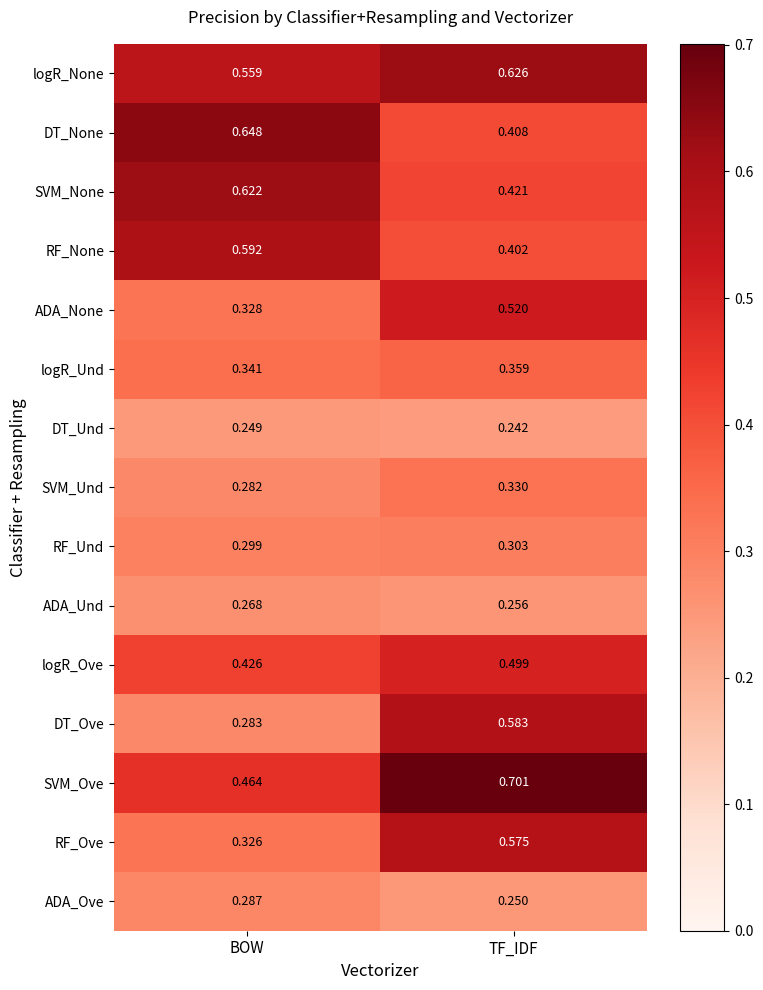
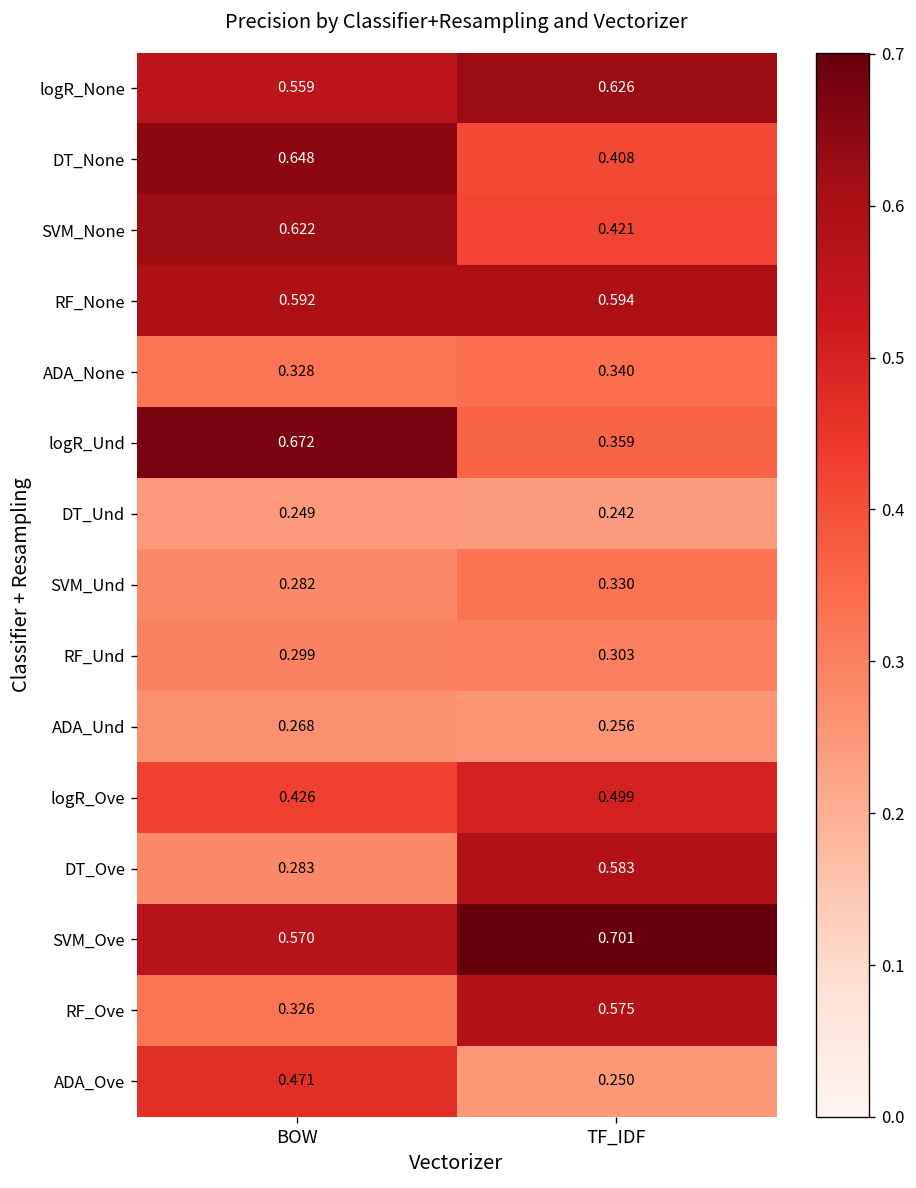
  {
    "logR_None": {
      "BOW": 0.559,
      "TF_IDF": 0.626
    },
    "DT_None": {
      "BOW": 0.648,
      "TF_IDF": 0.408
    },
    "SVM_None": {
      "BOW": 0.622,
      "TF_IDF": 0.421
    },
    "RF_None": {
      "BOW": 0.592,
-     "TF_IDF": 0.402
+     "TF_IDF": 0.594
    },
    "ADA_None": {
      "BOW": 0.328,
-     "TF_IDF": 0.520
+     "TF_IDF": 0.340
    },
    "logR_Und": {
-     "BOW": 0.341,
+     "BOW": 0.672,
      "TF_IDF": 0.359
    },
    "DT_Und": {
      "BOW": 0.249,
      "TF_IDF": 0.242
    },
    "SVM_Und": {
      "BOW": 0.282,
      "TF_IDF": 0.330
    },
    "RF_Und": {
      "BOW": 0.299,
      "TF_IDF": 0.303
    },
    "ADA_Und": {
      "BOW": 0.268,
      "TF_IDF": 0.256
    },
    "logR_Ove": {
      "BOW": 0.426,
      "TF_IDF": 0.499
    },
    "DT_Ove": {
      "BOW": 0.283,
      "TF_IDF": 0.583
    },
    "SVM_Ove": {
-     "BOW": 0.464,
+     "BOW": 0.570,
      "TF_IDF": 0.701
    },
    "RF_Ove": {
      "BOW": 0.326,
      "TF_IDF": 0.575
    },
    "ADA_Ove": {
-     "BOW": 0.287,
+     "BOW": 0.471,
      "TF_IDF": 0.250
    }
  }
